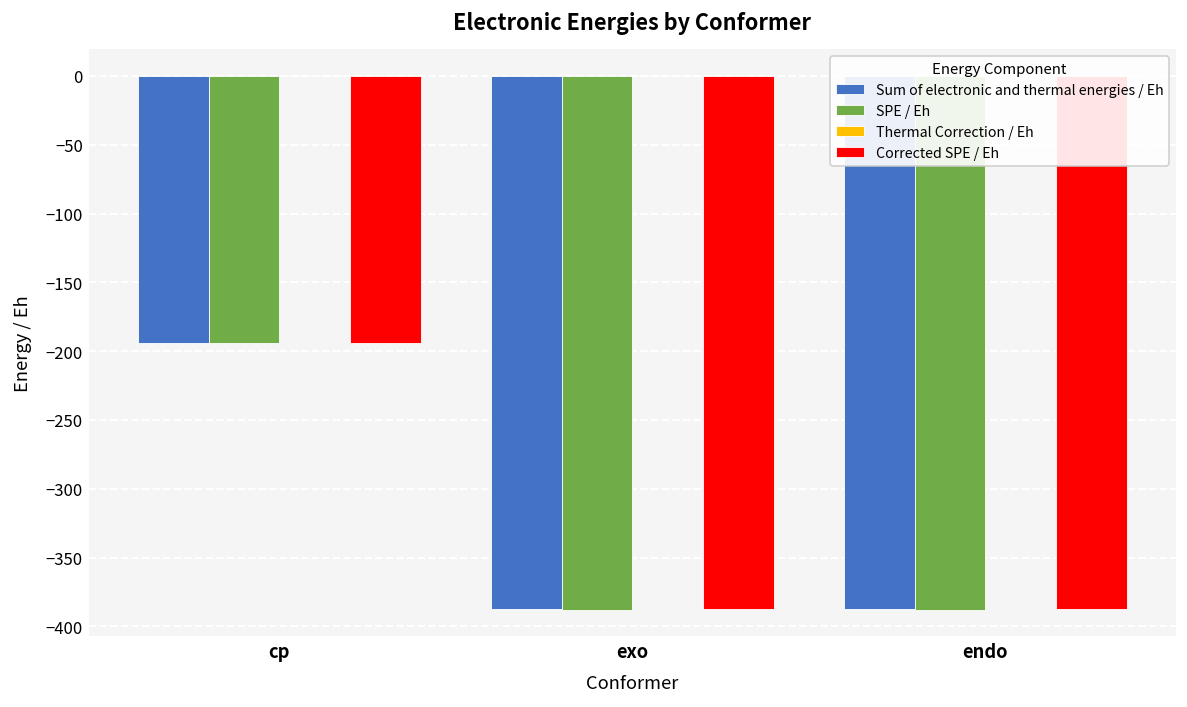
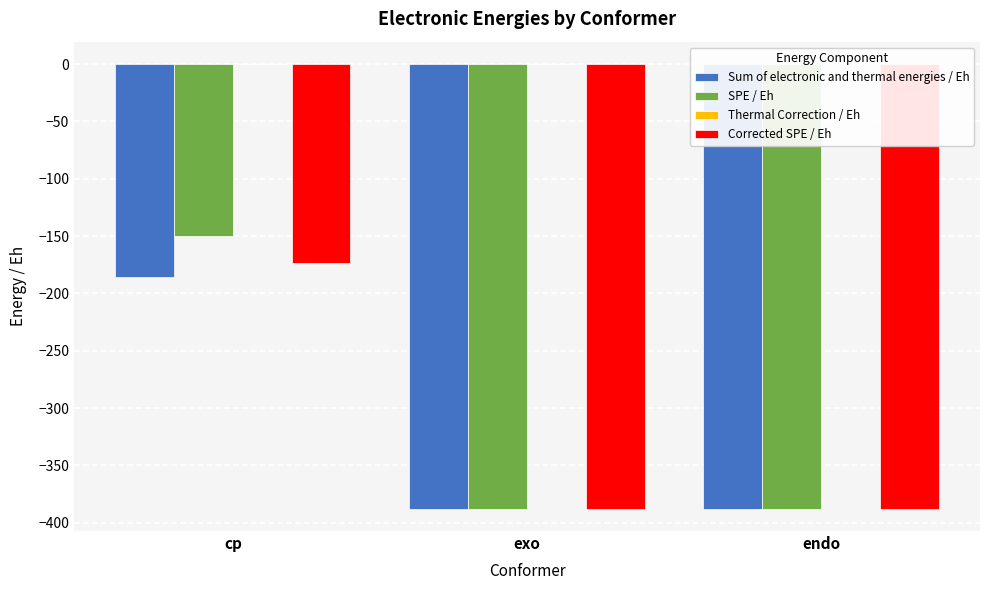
  {
    "Sum of electronic and thermal energies / Eh": {
-     "cp": -194,
+     "cp": -186,
      "exo": -388,
      "endo": -388
    },
    "SPE / Eh": {
-     "cp": -194,
+     "cp": -150,
      "exo": -388,
      "endo": -388
    },
    "Corrected SPE / Eh": {
-     "cp": -194,
+     "cp": -174,
      "exo": -388,
      "endo": -388
    }
  }
